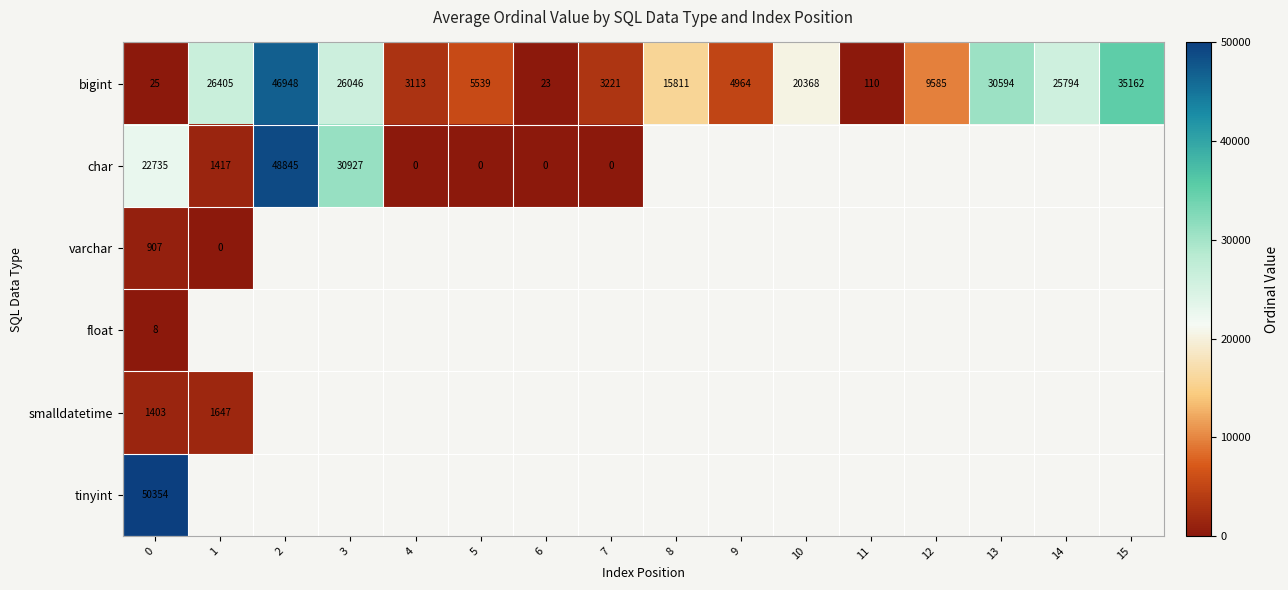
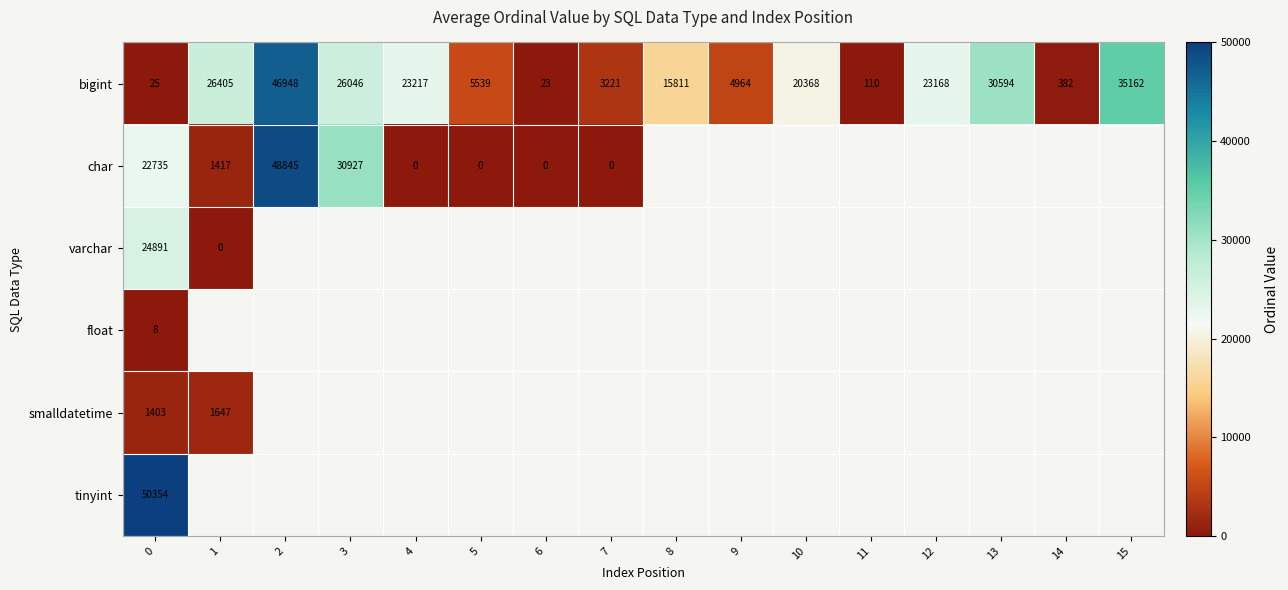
  {
    "bigint": {
      "0": 25,
      "1": 26405,
      "2": 46948,
      "3": 26046,
-     "4": 3113,
+     "4": 23217,
      "5": 5539,
      "6": 23,
      "7": 3221,
      "8": 15811,
      "9": 4964,
      "10": 20368,
      "11": 110,
-     "12": 9585,
+     "12": 23168,
      "13": 30594,
-     "14": 25794,
+     "14": 382,
      "15": 35162
    },
    "char": {
      "0": 22735,
      "1": 1417,
      "2": 48845,
      "3": 30927,
      "4": 0,
      "5": 0,
      "6": 0,
      "7": 0
    },
    "varchar": {
-     "0": 907,
+     "0": 24891,
      "1": 0
    },
    "float": {
      "0": 8
    },
    "smalldatetime": {
      "0": 1403,
      "1": 1647
    },
    "tinyint": {
      "0": 50354
    }
  }
